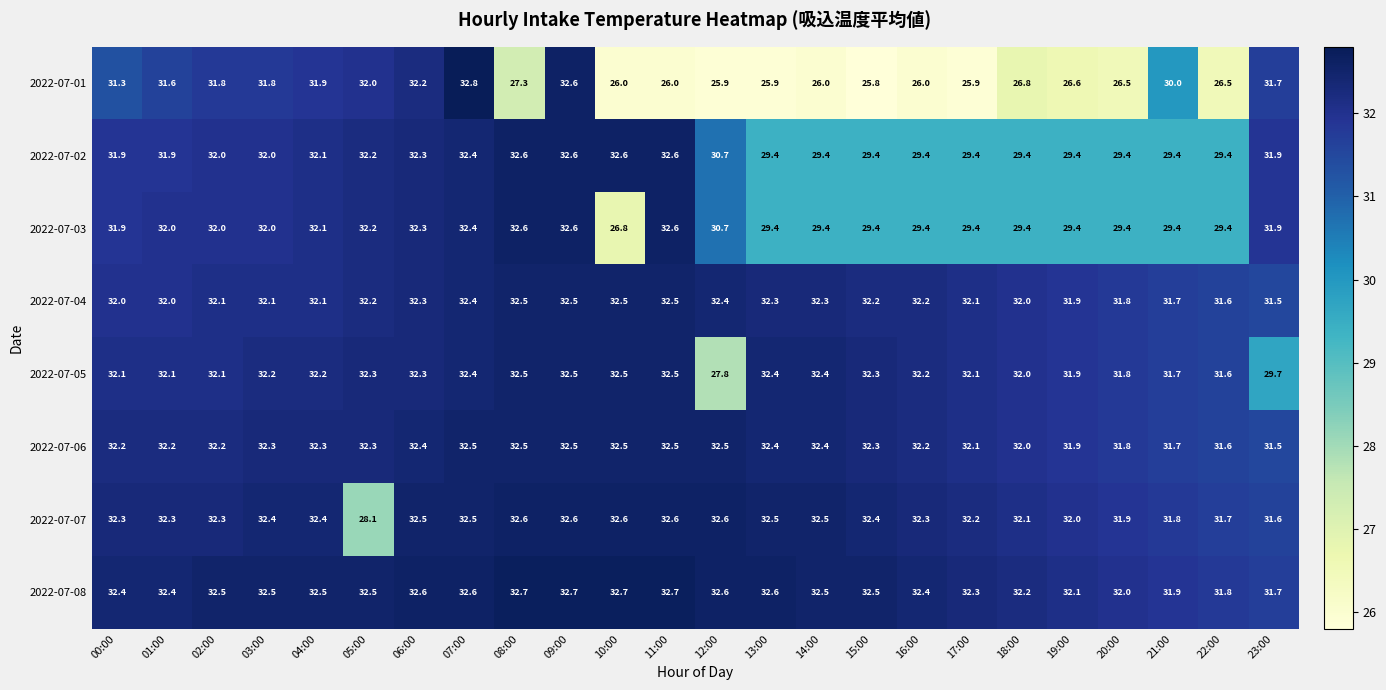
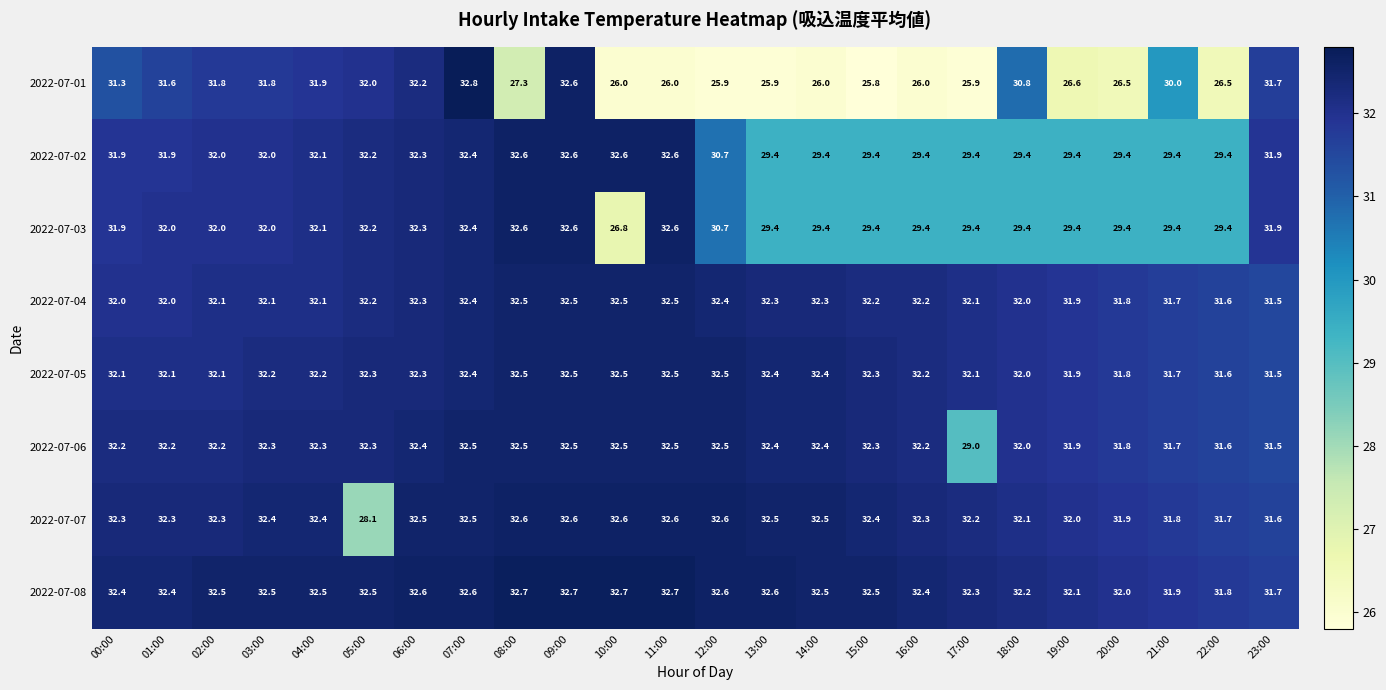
  {
    "2022-07-01": {
      "00:00": 31.3,
      "01:00": 31.6,
      "02:00": 31.8,
      "03:00": 31.8,
      "04:00": 31.9,
      "05:00": 32.0,
      "06:00": 32.2,
      "07:00": 32.8,
      "08:00": 27.3,
      "09:00": 32.6,
      "10:00": 26.0,
      "11:00": 26.0,
      "12:00": 25.9,
      "13:00": 25.9,
      "14:00": 26.0,
      "15:00": 25.8,
      "16:00": 26.0,
      "17:00": 25.9,
-     "18:00": 26.8,
+     "18:00": 30.8,
      "19:00": 26.6,
      "20:00": 26.5,
      "21:00": 30.0,
      "22:00": 26.5,
      "23:00": 31.7
    },
    "2022-07-02": {
      "00:00": 31.9,
      "01:00": 31.9,
      "02:00": 32.0,
      "03:00": 32.0,
      "04:00": 32.1,
      "05:00": 32.2,
      "06:00": 32.3,
      "07:00": 32.4,
      "08:00": 32.6,
      "09:00": 32.6,
      "10:00": 32.6,
      "11:00": 32.6,
      "12:00": 30.7,
      "13:00": 29.4,
      "14:00": 29.4,
      "15:00": 29.4,
      "16:00": 29.4,
      "17:00": 29.4,
      "18:00": 29.4,
      "19:00": 29.4,
      "20:00": 29.4,
      "21:00": 29.4,
      "22:00": 29.4,
      "23:00": 31.9
    },
    "2022-07-03": {
      "00:00": 31.9,
      "01:00": 32.0,
      "02:00": 32.0,
      "03:00": 32.0,
      "04:00": 32.1,
      "05:00": 32.2,
      "06:00": 32.3,
      "07:00": 32.4,
      "08:00": 32.6,
      "09:00": 32.6,
      "10:00": 26.8,
      "11:00": 32.6,
      "12:00": 30.7,
      "13:00": 29.4,
      "14:00": 29.4,
      "15:00": 29.4,
      "16:00": 29.4,
      "17:00": 29.4,
      "18:00": 29.4,
      "19:00": 29.4,
      "20:00": 29.4,
      "21:00": 29.4,
      "22:00": 29.4,
      "23:00": 31.9
    },
    "2022-07-04": {
      "00:00": 32.0,
      "01:00": 32.0,
      "02:00": 32.1,
      "03:00": 32.1,
      "04:00": 32.1,
      "05:00": 32.2,
      "06:00": 32.3,
      "07:00": 32.4,
      "08:00": 32.5,
      "09:00": 32.5,
      "10:00": 32.5,
      "11:00": 32.5,
      "12:00": 32.4,
      "13:00": 32.3,
      "14:00": 32.3,
      "15:00": 32.2,
      "16:00": 32.2,
      "17:00": 32.1,
      "18:00": 32.0,
      "19:00": 31.9,
      "20:00": 31.8,
      "21:00": 31.7,
      "22:00": 31.6,
      "23:00": 31.5
    },
    "2022-07-05": {
      "00:00": 32.1,
      "01:00": 32.1,
      "02:00": 32.1,
      "03:00": 32.2,
      "04:00": 32.2,
      "05:00": 32.3,
      "06:00": 32.3,
      "07:00": 32.4,
      "08:00": 32.5,
      "09:00": 32.5,
      "10:00": 32.5,
      "11:00": 32.5,
-     "12:00": 27.8,
+     "12:00": 32.5,
      "13:00": 32.4,
      "14:00": 32.4,
      "15:00": 32.3,
      "16:00": 32.2,
      "17:00": 32.1,
      "18:00": 32.0,
      "19:00": 31.9,
      "20:00": 31.8,
      "21:00": 31.7,
      "22:00": 31.6,
-     "23:00": 29.7
+     "23:00": 31.5
    },
    "2022-07-06": {
      "00:00": 32.2,
      "01:00": 32.2,
      "02:00": 32.2,
      "03:00": 32.3,
      "04:00": 32.3,
      "05:00": 32.3,
      "06:00": 32.4,
      "07:00": 32.5,
      "08:00": 32.5,
      "09:00": 32.5,
      "10:00": 32.5,
      "11:00": 32.5,
      "12:00": 32.5,
      "13:00": 32.4,
      "14:00": 32.4,
      "15:00": 32.3,
      "16:00": 32.2,
-     "17:00": 32.1,
+     "17:00": 29.0,
      "18:00": 32.0,
      "19:00": 31.9,
      "20:00": 31.8,
      "21:00": 31.7,
      "22:00": 31.6,
      "23:00": 31.5
    },
    "2022-07-07": {
      "00:00": 32.3,
      "01:00": 32.3,
      "02:00": 32.3,
      "03:00": 32.4,
      "04:00": 32.4,
      "05:00": 28.1,
      "06:00": 32.5,
      "07:00": 32.5,
      "08:00": 32.6,
      "09:00": 32.6,
      "10:00": 32.6,
      "11:00": 32.6,
      "12:00": 32.6,
      "13:00": 32.5,
      "14:00": 32.5,
      "15:00": 32.4,
      "16:00": 32.3,
      "17:00": 32.2,
      "18:00": 32.1,
      "19:00": 32.0,
      "20:00": 31.9,
      "21:00": 31.8,
      "22:00": 31.7,
      "23:00": 31.6
    },
    "2022-07-08": {
      "00:00": 32.4,
      "01:00": 32.4,
      "02:00": 32.5,
      "03:00": 32.5,
      "04:00": 32.5,
      "05:00": 32.5,
      "06:00": 32.6,
      "07:00": 32.6,
      "08:00": 32.7,
      "09:00": 32.7,
      "10:00": 32.7,
      "11:00": 32.7,
      "12:00": 32.6,
      "13:00": 32.6,
      "14:00": 32.5,
      "15:00": 32.5,
      "16:00": 32.4,
      "17:00": 32.3,
      "18:00": 32.2,
      "19:00": 32.1,
      "20:00": 32.0,
      "21:00": 31.9,
      "22:00": 31.8,
      "23:00": 31.7
    }
  }
